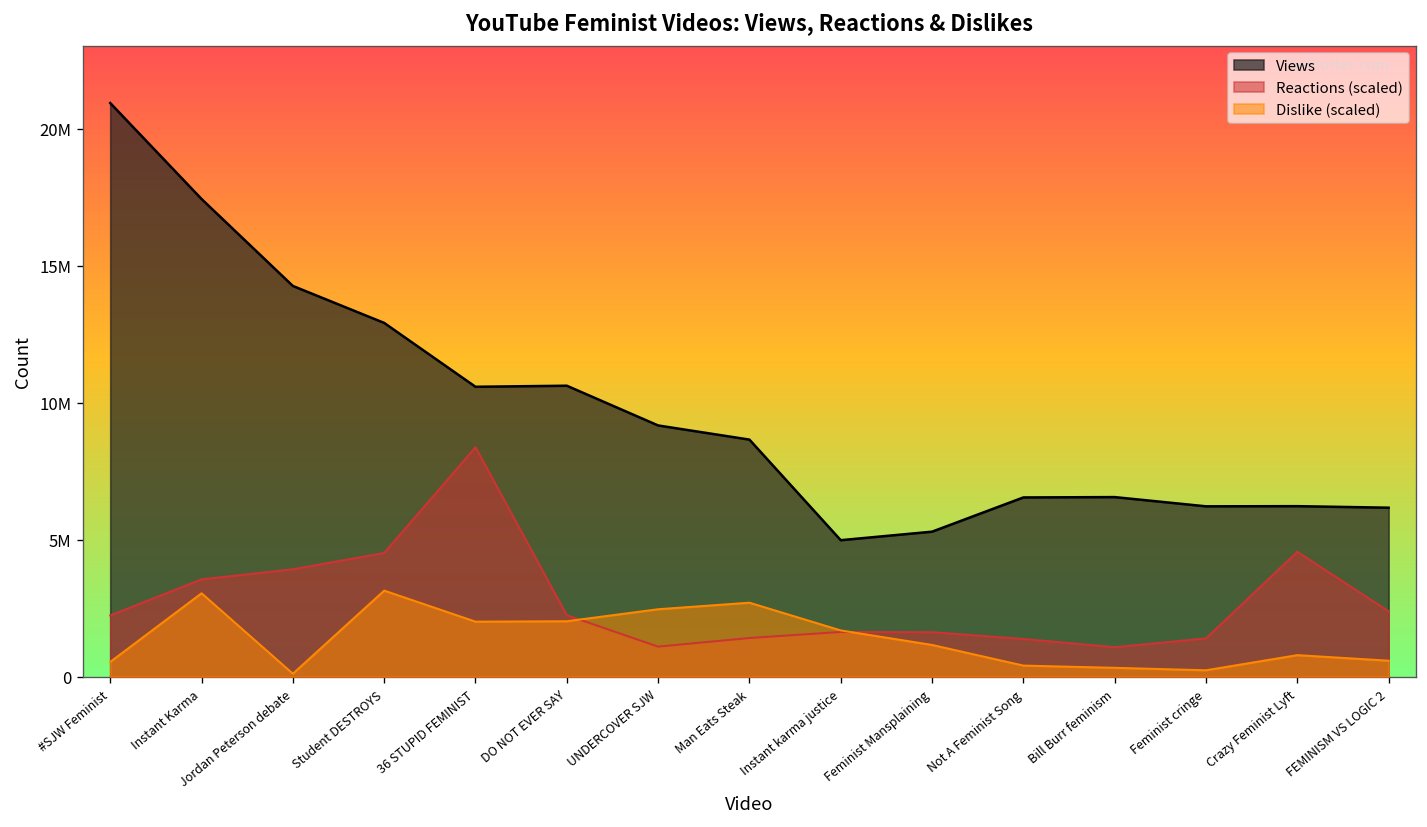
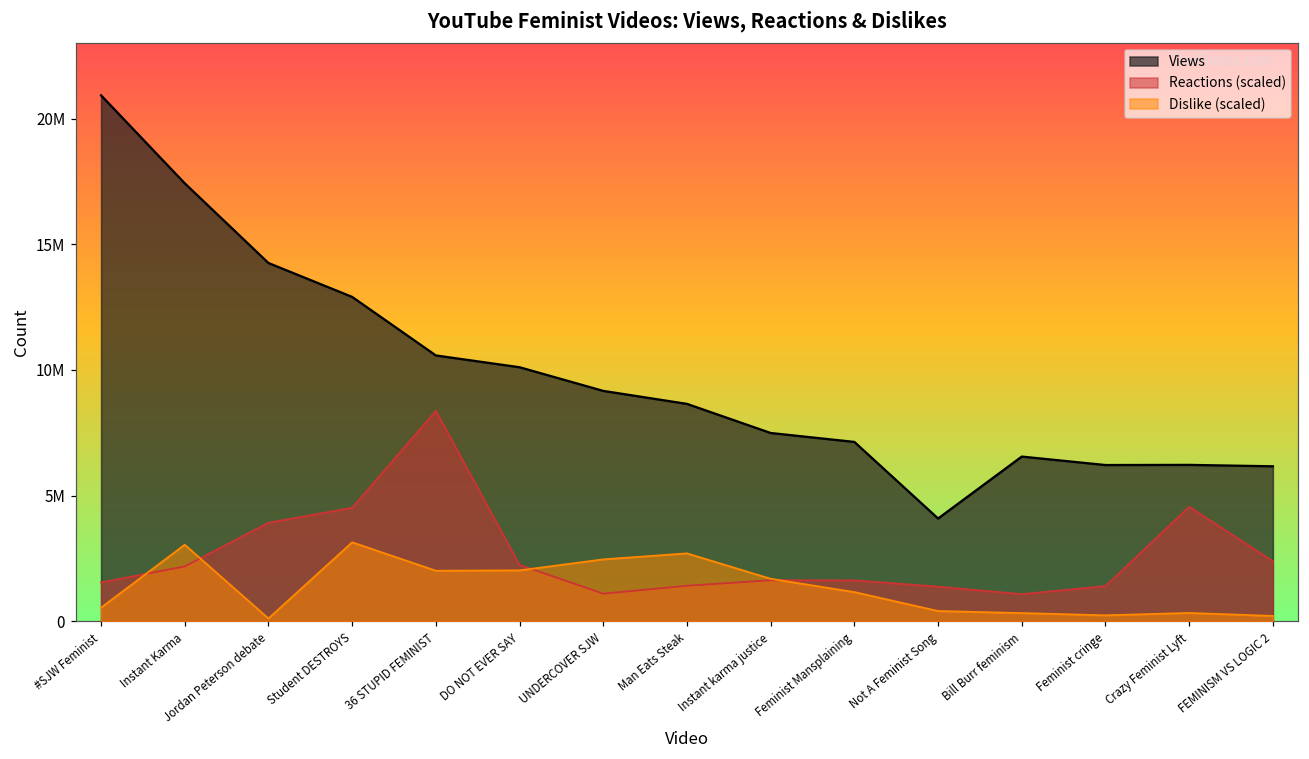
  {
    "Views": {
      "#SJW Feminist": 20900000,
      "Instant Karma": 17400000,
      "Jordan Peterson debate": 14300000,
      "Student DESTROYS": 12900000,
      "36 STUPID FEMINIST": 10600000,
-     "DO NOT EVER SAY": 10600000,
+     "DO NOT EVER SAY": 10100000,
      "UNDERCOVER SJW": 9200000,
      "Man Eats Steak": 8700000,
-     "Instant karma justice": 5000000,
-     "Feminist Mansplaining": 5300000,
-     "Not A Feminist Song": 6500000,
+     "Instant karma justice": 7500000,
+     "Feminist Mansplaining": 7100000,
+     "Not A Feminist Song": 4100000,
      "Bill Burr feminism": 6600000,
      "Feminist cringe": 6200000,
      "Crazy Feminist Lyft": 6200000,
      "FEMINISM VS LOGIC 2": 6200000
    },
    "Reactions (scaled)": {
-     "#SJW Feminist": 2200000,
-     "Instant Karma": 3600000,
+     "#SJW Feminist": 1500000,
+     "Instant Karma": 2200000,
      "Jordan Peterson debate": 3900000,
      "Student DESTROYS": 4500000,
      "36 STUPID FEMINIST": 8400000,
      "DO NOT EVER SAY": 2200000,
      "UNDERCOVER SJW": 1100000,
      "Man Eats Steak": 1400000,
      "Feminist Mansplaining": 1600000,
      "Not A Feminist Song": 1400000,
      "Bill Burr feminism": 1100000,
      "Feminist cringe": 1400000,
      "Crazy Feminist Lyft": 4600000,
      "FEMINISM VS LOGIC 2": 2400000
    },
    "Dislike (scaled)": {
      "#SJW Feminist": 500000,
      "Instant Karma": 3000000,
      "Jordan Peterson debate": 100000,
      "Student DESTROYS": 3100000,
      "36 STUPID FEMINIST": 2000000,
      "DO NOT EVER SAY": 2000000,
      "UNDERCOVER SJW": 2500000,
      "Man Eats Steak": 2700000,
      "Feminist Mansplaining": 1200000,
      "Not A Feminist Song": 400000,
      "Bill Burr feminism": 300000,
      "Feminist cringe": 200000,
-     "Crazy Feminist Lyft": 800000,
-     "FEMINISM VS LOGIC 2": 600000
+     "Crazy Feminist Lyft": 300000,
+     "FEMINISM VS LOGIC 2": 200000
    }
  }
